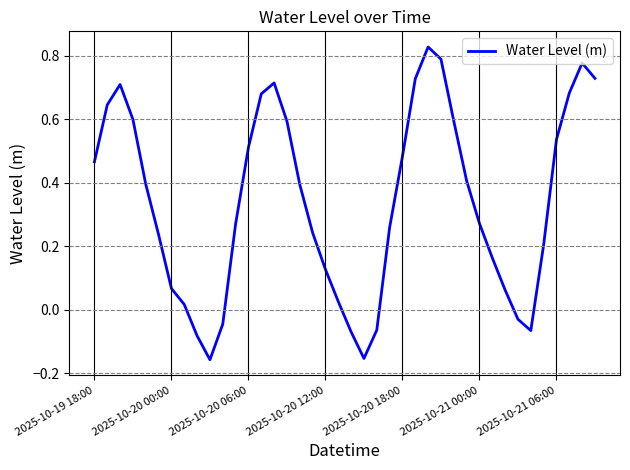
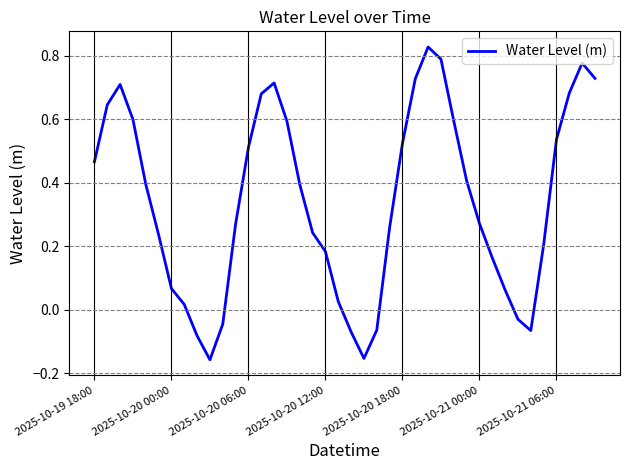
  {
    "2025-10-19 18:00": 0.47,
    "2025-10-20 00:00": 0.07,
    "2025-10-20 06:00": 0.51,
-   "2025-10-20 12:00": 0.13,
-   "2025-10-20 18:00": 0.48,
+   "2025-10-20 12:00": 0.18,
+   "2025-10-20 18:00": 0.52,
    "2025-10-21 00:00": 0.27,
    "2025-10-21 06:00": 0.54
  }
